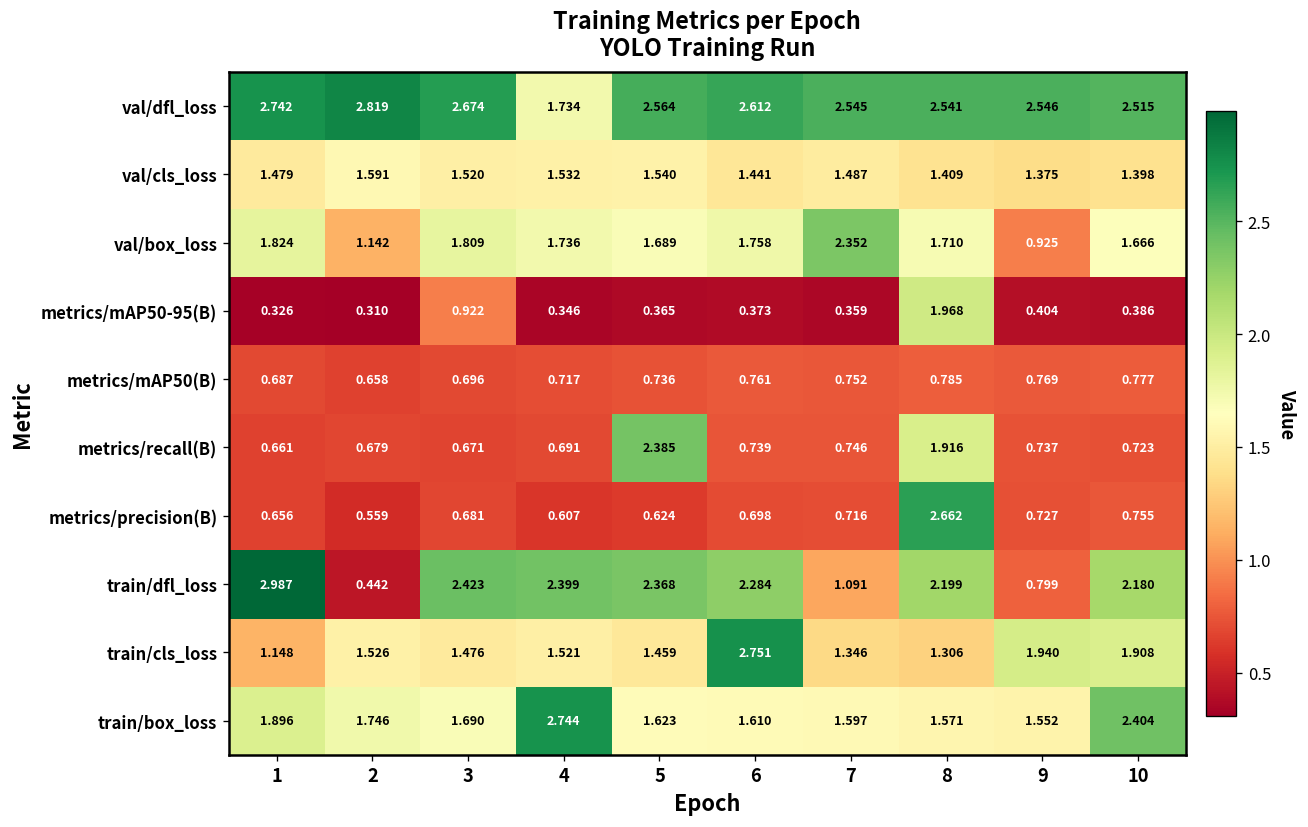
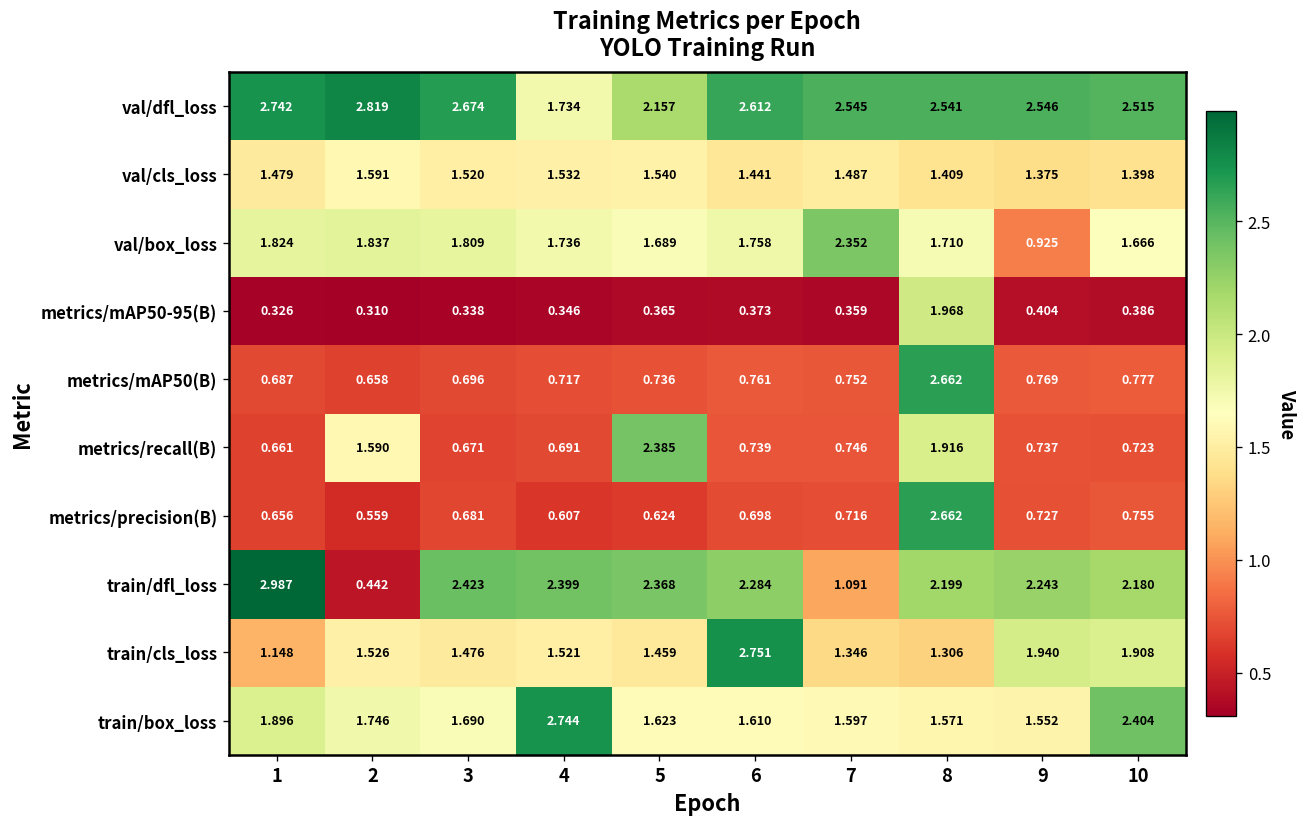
  {
    "val/dfl_loss": {
      "1": 2.742,
      "2": 2.819,
      "3": 2.674,
      "4": 1.734,
-     "5": 2.564,
+     "5": 2.157,
      "6": 2.612,
      "7": 2.545,
      "8": 2.541,
      "9": 2.546,
      "10": 2.515
    },
    "val/cls_loss": {
      "1": 1.479,
      "2": 1.591,
      "3": 1.520,
      "4": 1.532,
      "5": 1.540,
      "6": 1.441,
      "7": 1.487,
      "8": 1.409,
      "9": 1.375,
      "10": 1.398
    },
    "val/box_loss": {
      "1": 1.824,
-     "2": 1.142,
+     "2": 1.837,
      "3": 1.809,
      "4": 1.736,
      "5": 1.689,
      "6": 1.758,
      "7": 2.352,
      "8": 1.710,
      "9": 0.925,
      "10": 1.666
    },
    "metrics/mAP50-95(B)": {
      "1": 0.326,
      "2": 0.310,
-     "3": 0.922,
+     "3": 0.338,
      "4": 0.346,
      "5": 0.365,
      "6": 0.373,
      "7": 0.359,
      "8": 1.968,
      "9": 0.404,
      "10": 0.386
    },
    "metrics/mAP50(B)": {
      "1": 0.687,
      "2": 0.658,
      "3": 0.696,
      "4": 0.717,
      "5": 0.736,
      "6": 0.761,
      "7": 0.752,
-     "8": 0.785,
+     "8": 2.662,
      "9": 0.769,
      "10": 0.777
    },
    "metrics/recall(B)": {
      "1": 0.661,
-     "2": 0.679,
+     "2": 1.590,
      "3": 0.671,
      "4": 0.691,
      "5": 2.385,
      "6": 0.739,
      "7": 0.746,
      "8": 1.916,
      "9": 0.737,
      "10": 0.723
    },
    "metrics/precision(B)": {
      "1": 0.656,
      "2": 0.559,
      "3": 0.681,
      "4": 0.607,
      "5": 0.624,
      "6": 0.698,
      "7": 0.716,
      "8": 2.662,
      "9": 0.727,
      "10": 0.755
    },
    "train/dfl_loss": {
      "1": 2.987,
      "2": 0.442,
      "3": 2.423,
      "4": 2.399,
      "5": 2.368,
      "6": 2.284,
      "7": 1.091,
      "8": 2.199,
-     "9": 0.799,
+     "9": 2.243,
      "10": 2.180
    },
    "train/cls_loss": {
      "1": 1.148,
      "2": 1.526,
      "3": 1.476,
      "4": 1.521,
      "5": 1.459,
      "6": 2.751,
      "7": 1.346,
      "8": 1.306,
      "9": 1.940,
      "10": 1.908
    },
    "train/box_loss": {
      "1": 1.896,
      "2": 1.746,
      "3": 1.690,
      "4": 2.744,
      "5": 1.623,
      "6": 1.610,
      "7": 1.597,
      "8": 1.571,
      "9": 1.552,
      "10": 2.404
    }
  }
